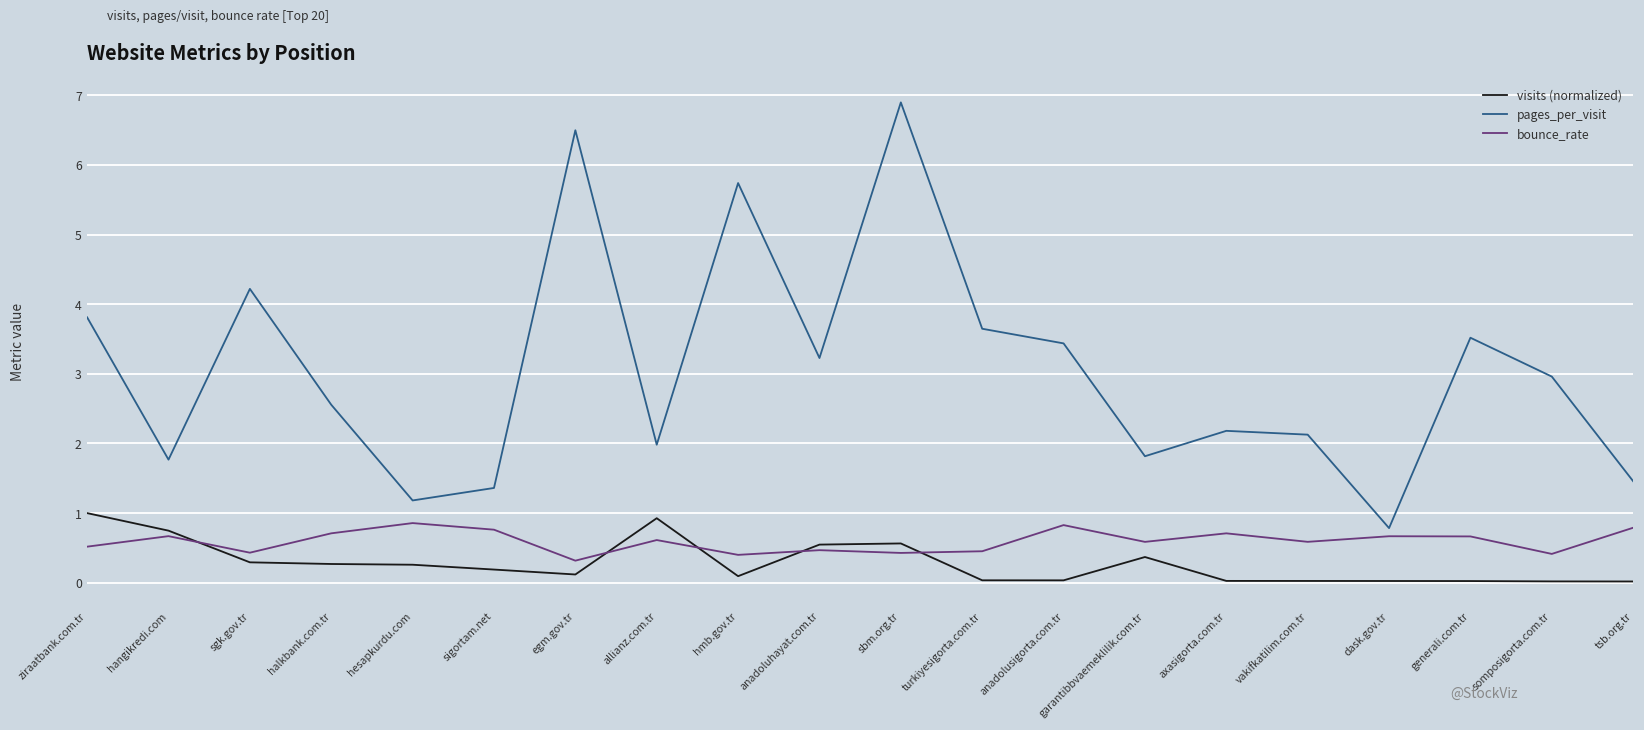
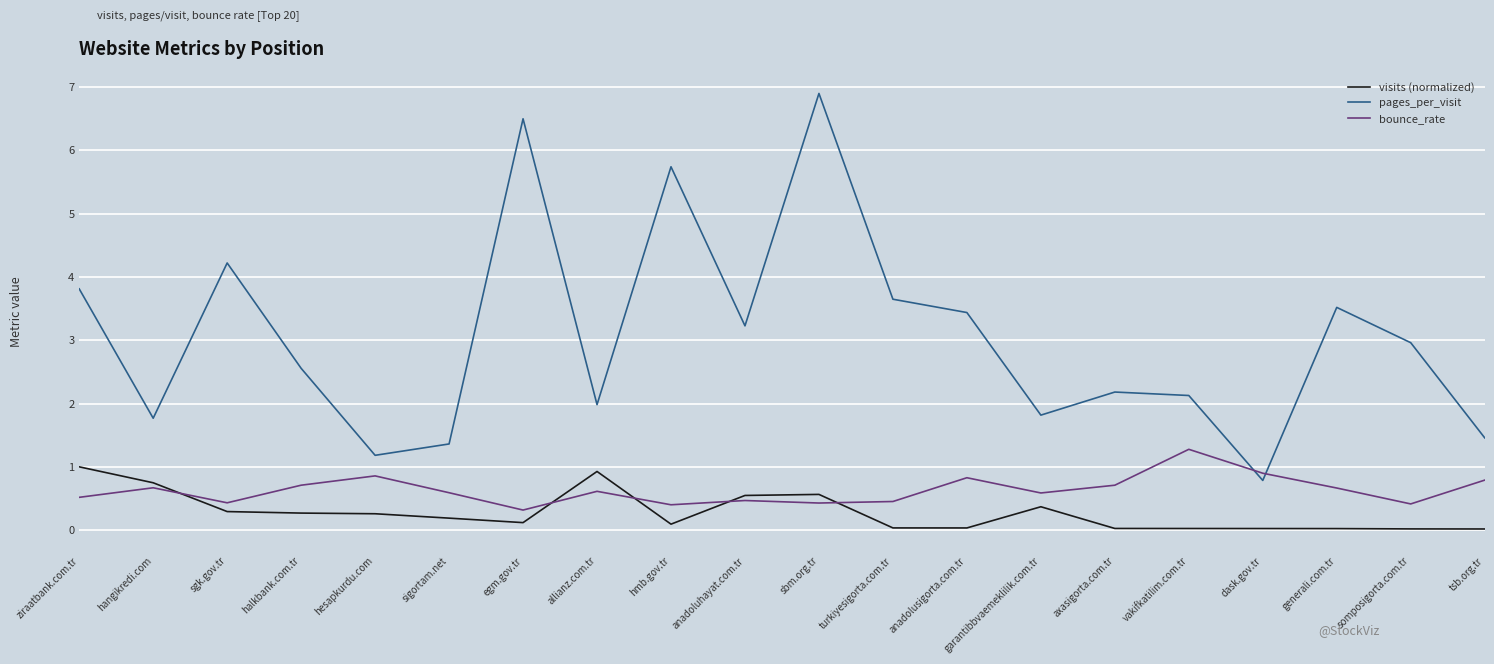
  {
    "visits (normalized)": {
      "ziraatbank.com.tr": 1.0,
      "hangikredi.com": 0.7,
      "sgk.gov.tr": 0.3,
      "halkbank.com.tr": 0.3,
      "hesapkurdu.com": 0.3,
      "sigortam.net": 0.2,
      "egm.gov.tr": 0.1,
      "allianz.com.tr": 0.9,
      "hmb.gov.tr": 0.1,
      "anadoluhayat.com.tr": 0.5,
      "sbm.org.tr": 0.6,
      "turkiyesigorta.com.tr": 0.0,
      "anadolusigorta.com.tr": 0.0,
      "garantibbvaemeklilik.com.tr": 0.4,
      "axasigorta.com.tr": 0.0,
      "vakifkatilim.com.tr": 0.0,
      "dask.gov.tr": 0.0,
      "generali.com.tr": 0.0,
      "somposigorta.com.tr": 0.0,
      "tsb.org.tr": 0.0
    },
    "pages_per_visit": {
      "ziraatbank.com.tr": 3.8,
      "hangikredi.com": 1.8,
      "sgk.gov.tr": 4.2,
      "halkbank.com.tr": 2.6,
      "hesapkurdu.com": 1.2,
      "sigortam.net": 1.4,
      "egm.gov.tr": 6.5,
      "allianz.com.tr": 2.0,
      "hmb.gov.tr": 5.7,
      "anadoluhayat.com.tr": 3.2,
      "sbm.org.tr": 6.9,
      "turkiyesigorta.com.tr": 3.6,
      "anadolusigorta.com.tr": 3.4,
      "garantibbvaemeklilik.com.tr": 1.8,
      "axasigorta.com.tr": 2.2,
      "vakifkatilim.com.tr": 2.1,
      "dask.gov.tr": 0.8,
      "generali.com.tr": 3.5,
      "somposigorta.com.tr": 3.0,
      "tsb.org.tr": 1.5
    },
    "bounce_rate": {
      "ziraatbank.com.tr": 0.5,
      "hangikredi.com": 0.7,
      "sgk.gov.tr": 0.4,
      "halkbank.com.tr": 0.7,
      "hesapkurdu.com": 0.9,
-     "sigortam.net": 0.8,
+     "sigortam.net": 0.6,
      "egm.gov.tr": 0.3,
      "allianz.com.tr": 0.6,
      "hmb.gov.tr": 0.4,
      "anadoluhayat.com.tr": 0.5,
      "sbm.org.tr": 0.4,
      "turkiyesigorta.com.tr": 0.5,
      "anadolusigorta.com.tr": 0.8,
      "garantibbvaemeklilik.com.tr": 0.6,
      "axasigorta.com.tr": 0.7,
-     "vakifkatilim.com.tr": 0.6,
-     "dask.gov.tr": 0.7,
+     "vakifkatilim.com.tr": 1.3,
+     "dask.gov.tr": 0.9,
      "generali.com.tr": 0.7,
      "somposigorta.com.tr": 0.4,
      "tsb.org.tr": 0.8
    }
  }
